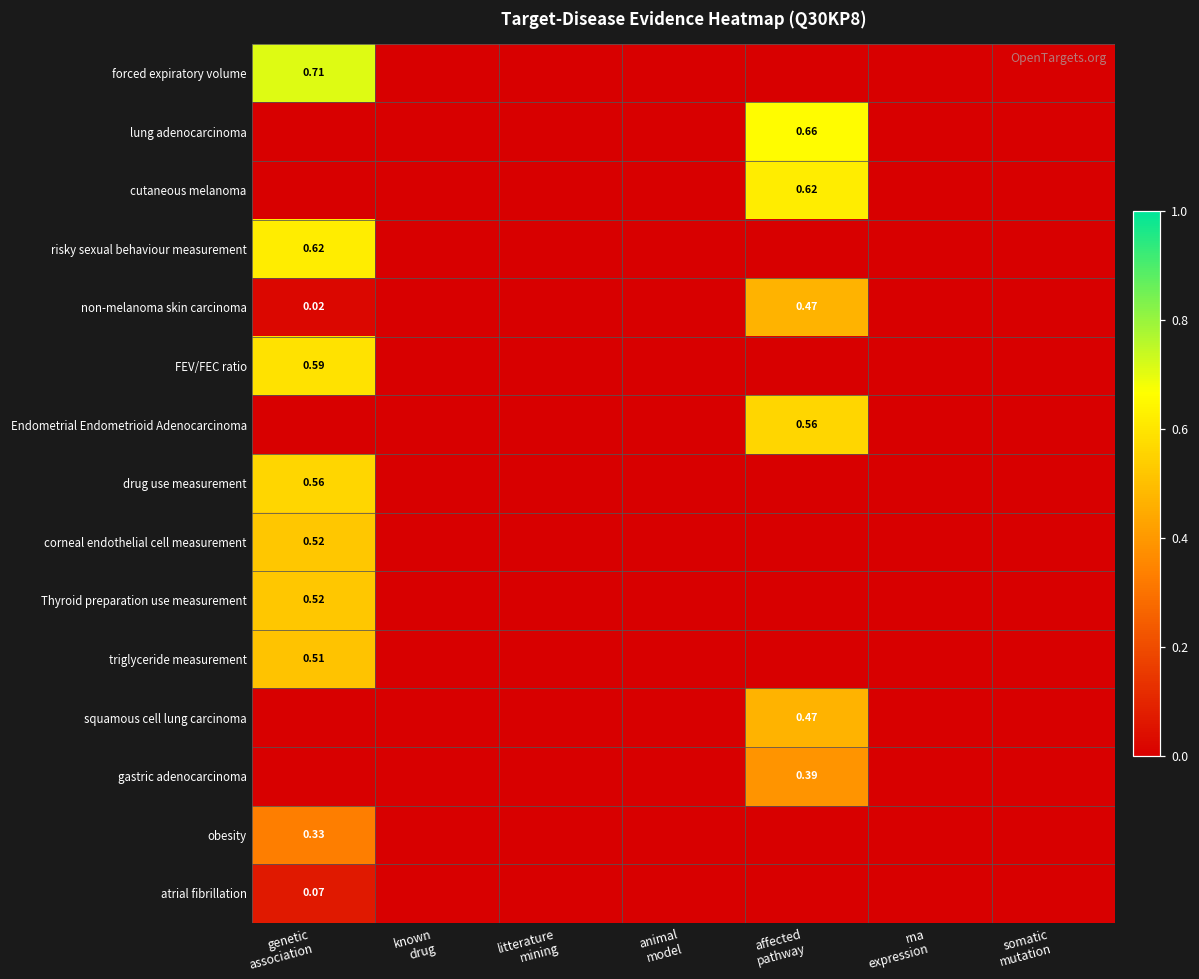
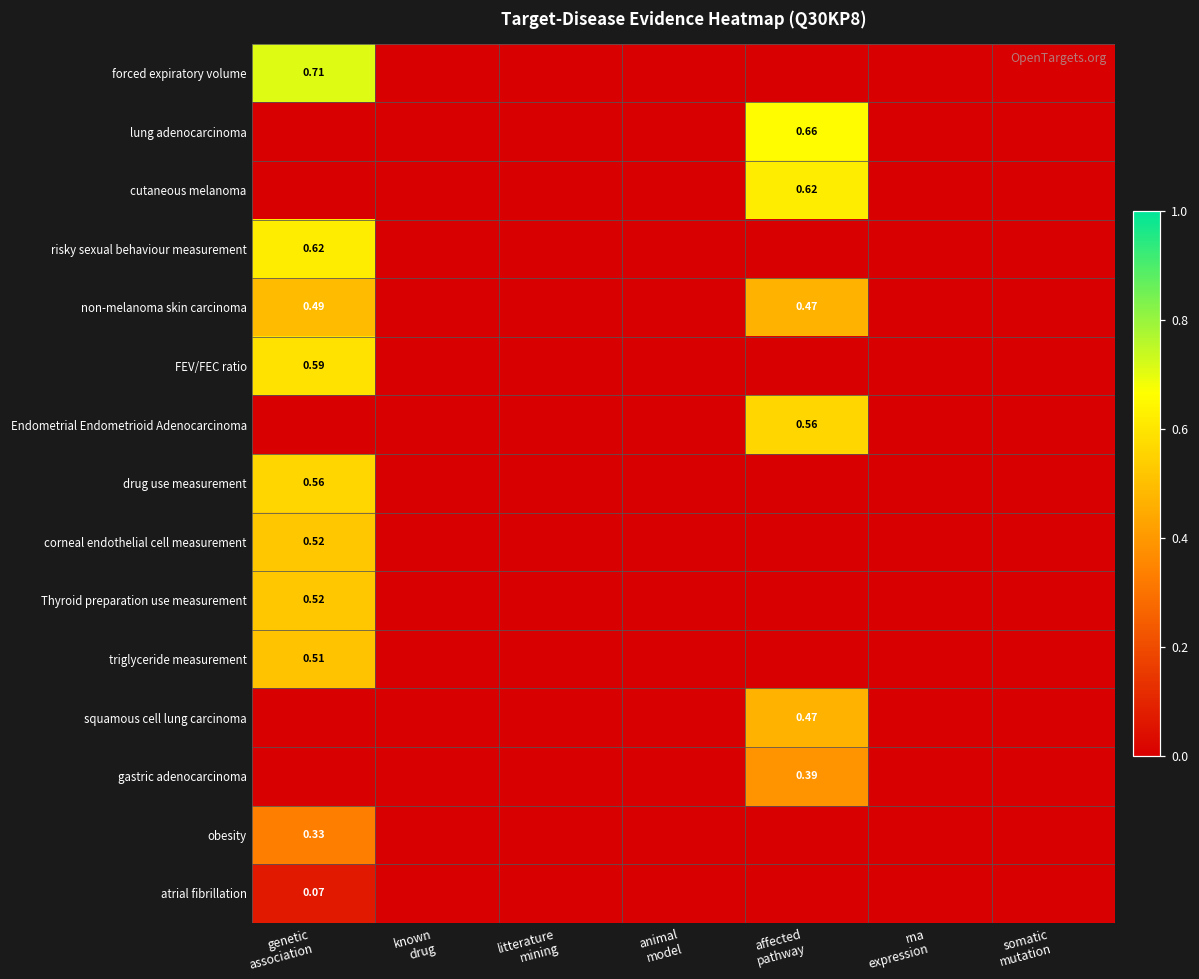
  {
    "forced expiratory volume": {
      "genetic association": 0.71
    },
    "lung adenocarcinoma": {
      "affected pathway": 0.66
    },
    "cutaneous melanoma": {
      "affected pathway": 0.62
    },
    "risky sexual behaviour measurement": {
      "genetic association": 0.62
    },
    "non-melanoma skin carcinoma": {
-     "genetic association": 0.02,
+     "genetic association": 0.49,
      "affected pathway": 0.47
    },
    "FEV/FEC ratio": {
      "genetic association": 0.59
    },
    "Endometrial Endometrioid Adenocarcinoma": {
      "affected pathway": 0.56
    },
    "drug use measurement": {
      "genetic association": 0.56
    },
    "corneal endothelial cell measurement": {
      "genetic association": 0.52
    },
    "Thyroid preparation use measurement": {
      "genetic association": 0.52
    },
    "triglyceride measurement": {
      "genetic association": 0.51
    },
    "squamous cell lung carcinoma": {
      "affected pathway": 0.47
    },
    "gastric adenocarcinoma": {
      "affected pathway": 0.39
    },
    "obesity": {
      "genetic association": 0.33
    },
    "atrial fibrillation": {
      "genetic association": 0.07
    }
  }
